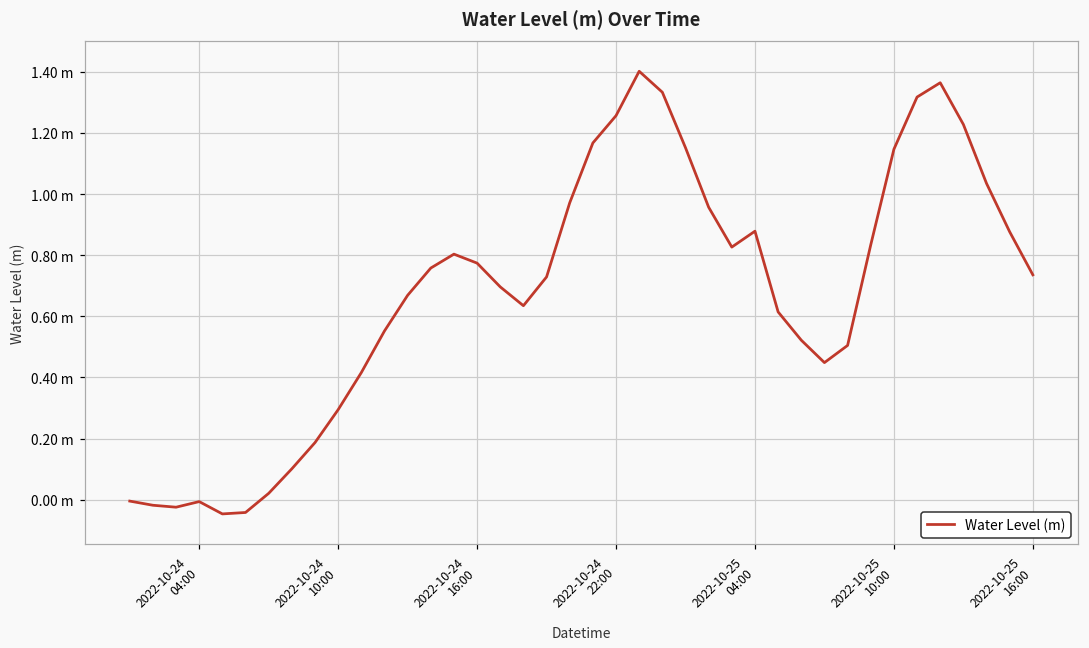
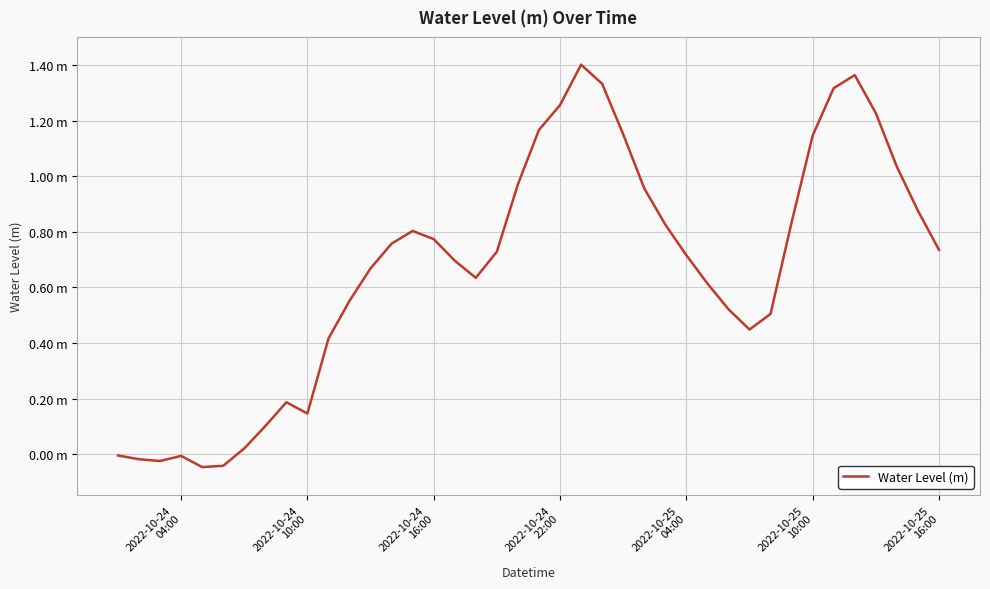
  {
    "2022-10-24 04:00": "-0.01 m",
-   "2022-10-24 10:00": "0.29 m",
+   "2022-10-24 10:00": "0.15 m",
    "2022-10-24 16:00": "0.77 m",
    "2022-10-24 22:00": "1.26 m",
-   "2022-10-25 04:00": "0.88 m",
+   "2022-10-25 04:00": "0.72 m",
    "2022-10-25 10:00": "1.15 m",
    "2022-10-25 16:00": "0.74 m"
  }
